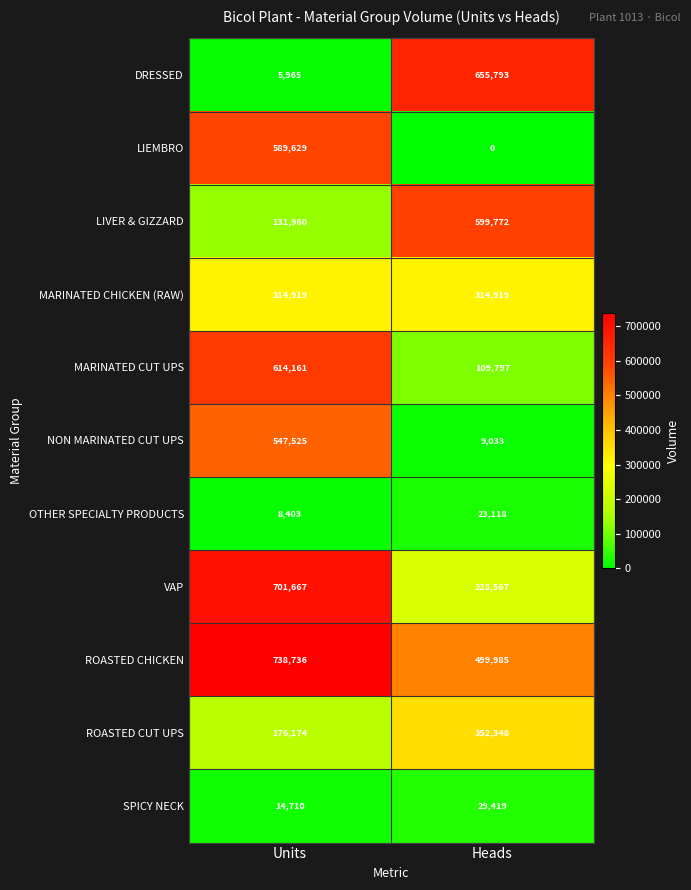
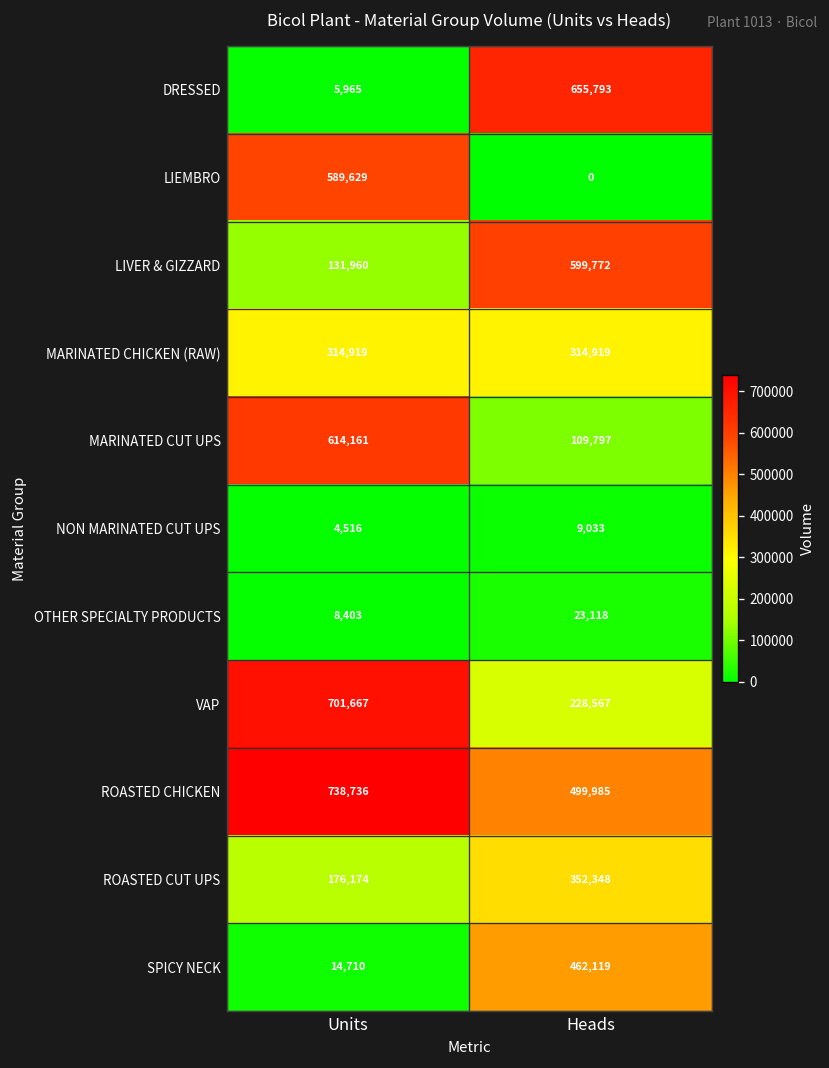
  {
    "DRESSED": {
      "Units": "5,965",
      "Heads": "655,793"
    },
    "LIEMBRO": {
      "Units": "589,629",
      "Heads": "0"
    },
    "LIVER & GIZZARD": {
      "Units": "131,960",
      "Heads": "599,772"
    },
    "MARINATED CHICKEN (RAW)": {
      "Units": "314,919",
      "Heads": "314,919"
    },
    "MARINATED CUT UPS": {
      "Units": "614,161",
      "Heads": "109,797"
    },
    "NON MARINATED CUT UPS": {
-     "Units": "547,525",
+     "Units": "4,516",
      "Heads": "9,033"
    },
    "OTHER SPECIALTY PRODUCTS": {
      "Units": "8,403",
      "Heads": "23,118"
    },
    "VAP": {
      "Units": "701,667",
      "Heads": "228,567"
    },
    "ROASTED CHICKEN": {
      "Units": "738,736",
      "Heads": "499,985"
    },
    "ROASTED CUT UPS": {
      "Units": "176,174",
      "Heads": "352,348"
    },
    "SPICY NECK": {
      "Units": "14,710",
-     "Heads": "29,419"
+     "Heads": "462,119"
    }
  }
